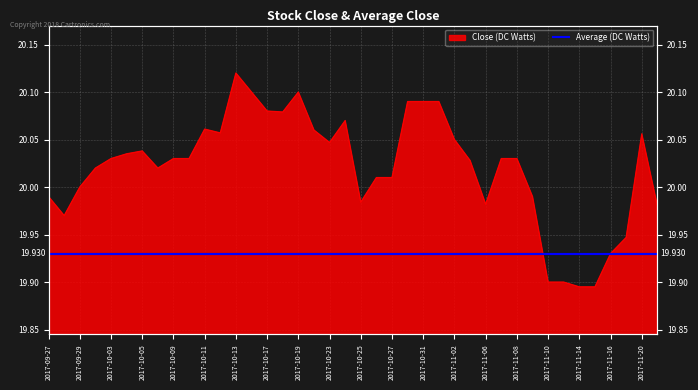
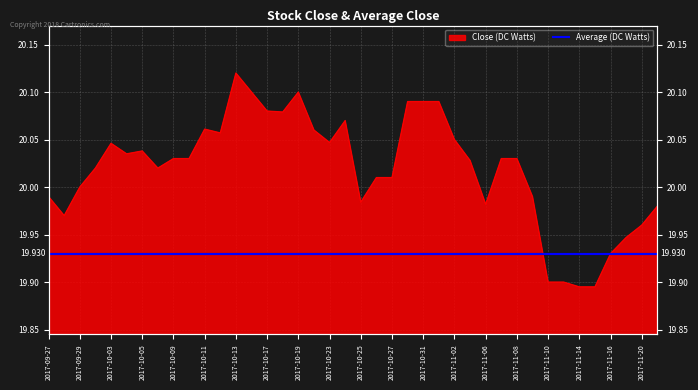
  {
    "Close (DC Watts)": {
      "2017-09-27": 19.99,
      "2017-09-29": 20.00,
-     "2017-10-03": 20.03,
+     "2017-10-03": 20.05,
      "2017-10-05": 20.04,
      "2017-10-09": 20.03,
      "2017-10-11": 20.06,
      "2017-10-13": 20.12,
      "2017-10-17": 20.08,
      "2017-10-19": 20.10,
      "2017-10-23": 20.05,
      "2017-10-25": 19.98,
      "2017-10-27": 20.01,
      "2017-10-31": 20.09,
      "2017-11-02": 20.05,
      "2017-11-06": 19.98,
      "2017-11-08": 20.03,
      "2017-11-10": 19.90,
      "2017-11-14": 19.90,
-     "2017-11-20": 20.06
+     "2017-11-20": 19.96
    },
    "Average (DC Watts)": {
      "2017-09-27": 19.930
    }
  }
